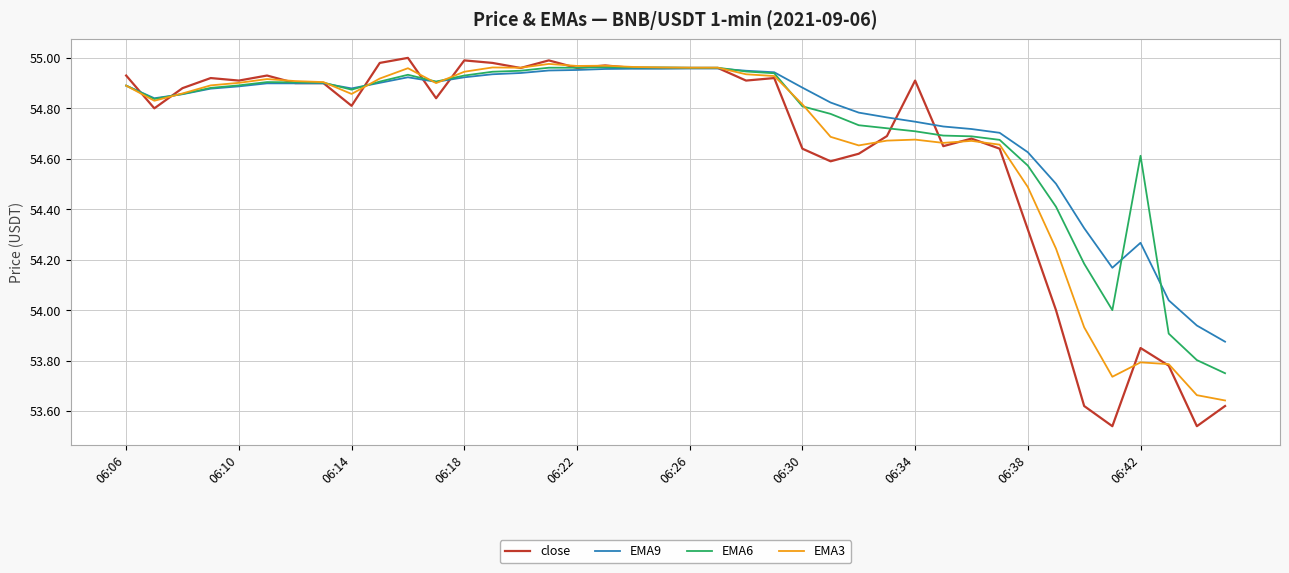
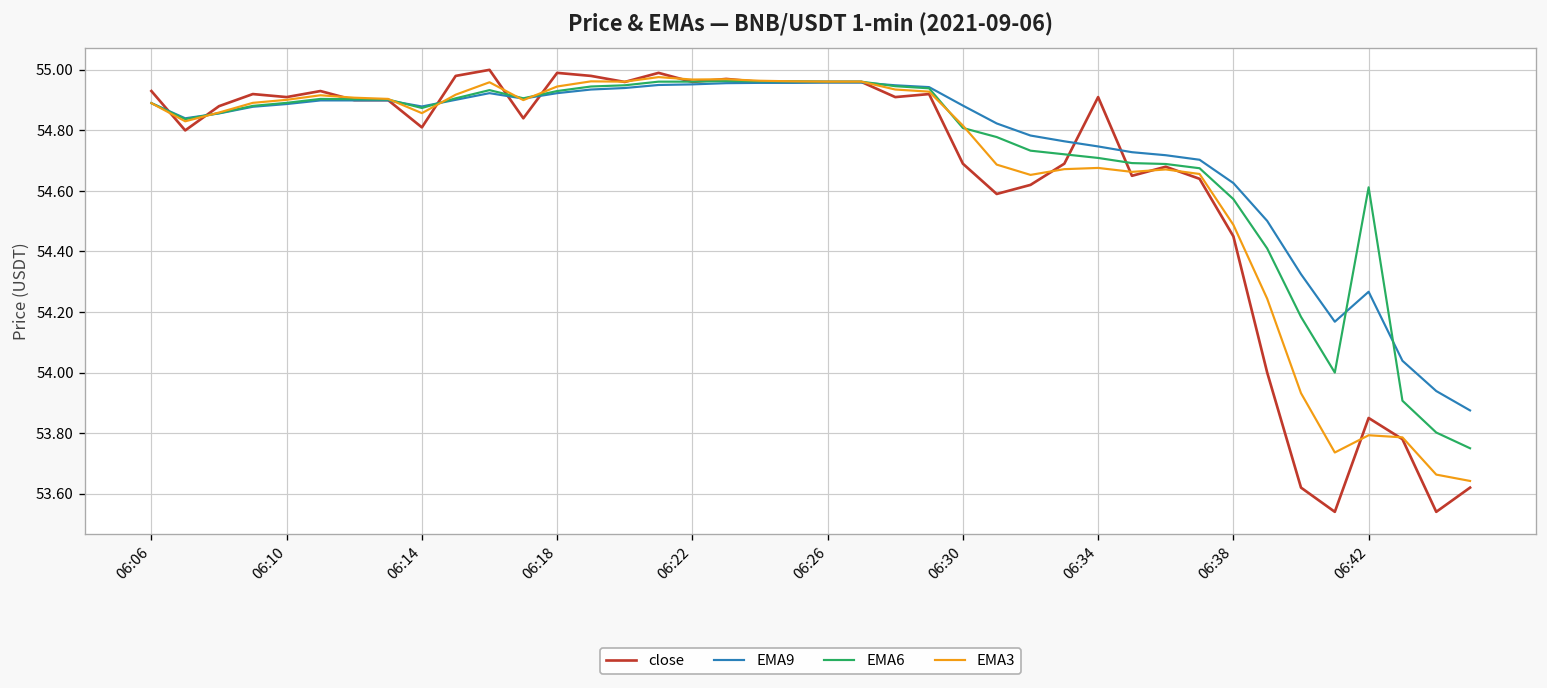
  {
    "close": {
      "06:06": 54.93,
      "06:14": 54.81,
      "06:18": 54.99,
-     "06:30": 54.64,
+     "06:30": 54.69,
      "06:34": 54.91,
-     "06:38": 54.32,
+     "06:38": 54.45,
      "06:42": 53.85
    },
    "EMA9": {
      "06:30": 54.88,
      "06:34": 54.75,
      "06:38": 54.63,
      "06:42": 54.27
    },
    "EMA6": {
      "06:34": 54.71,
      "06:38": 54.57,
      "06:42": 54.61
    },
    "EMA3": {
      "06:14": 54.86,
      "06:18": 54.95,
      "06:34": 54.68,
      "06:38": 54.49,
      "06:42": 53.79
    }
  }
